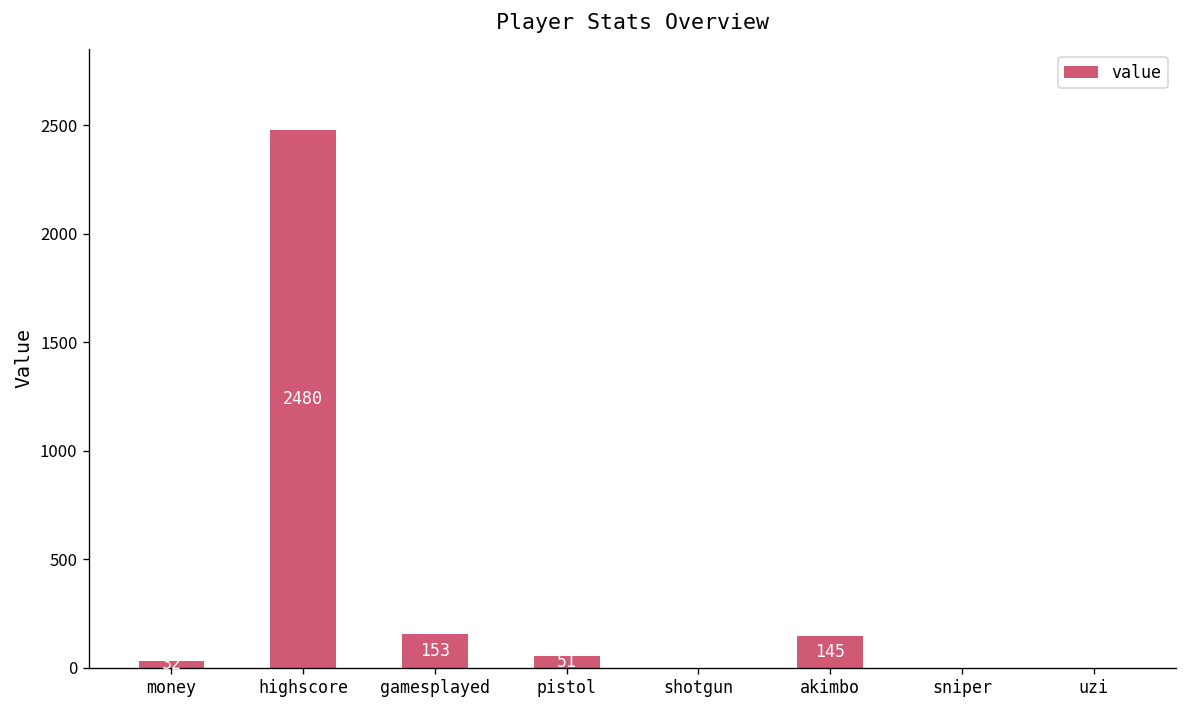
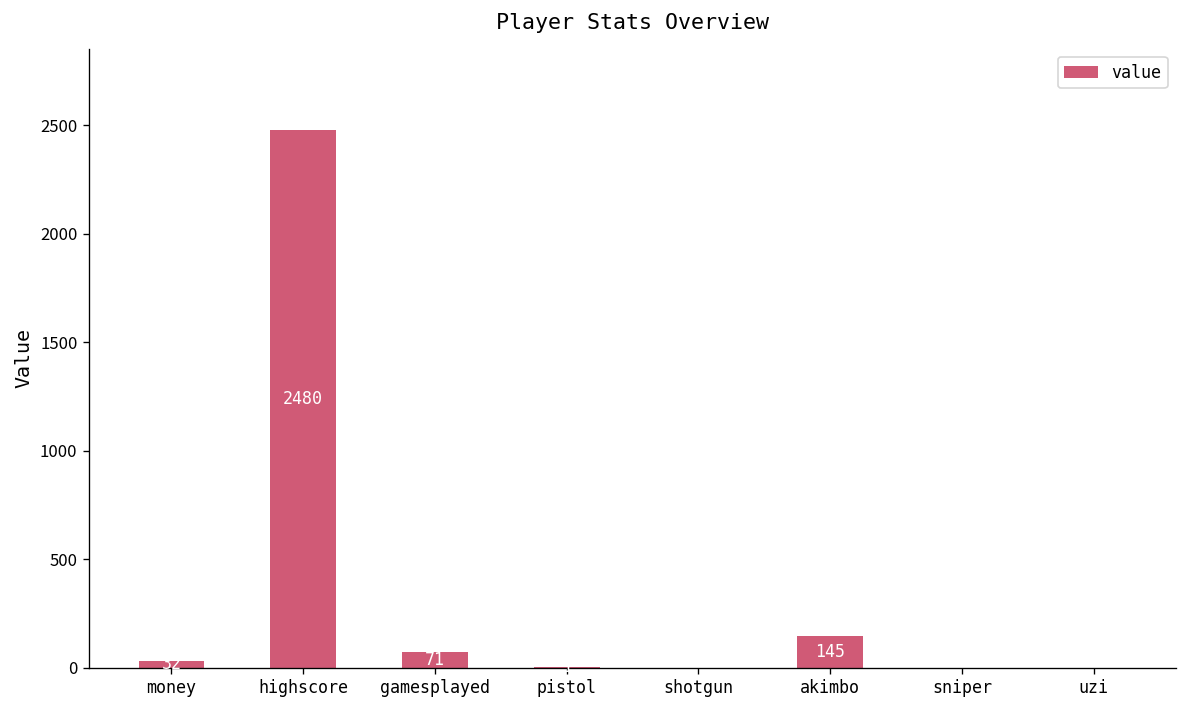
  {
    "highscore": 2480,
-   "gamesplayed": 153,
-   "pistol": 50,
+   "gamesplayed": 71,
+   "pistol": 0,
    "akimbo": 145
  }
